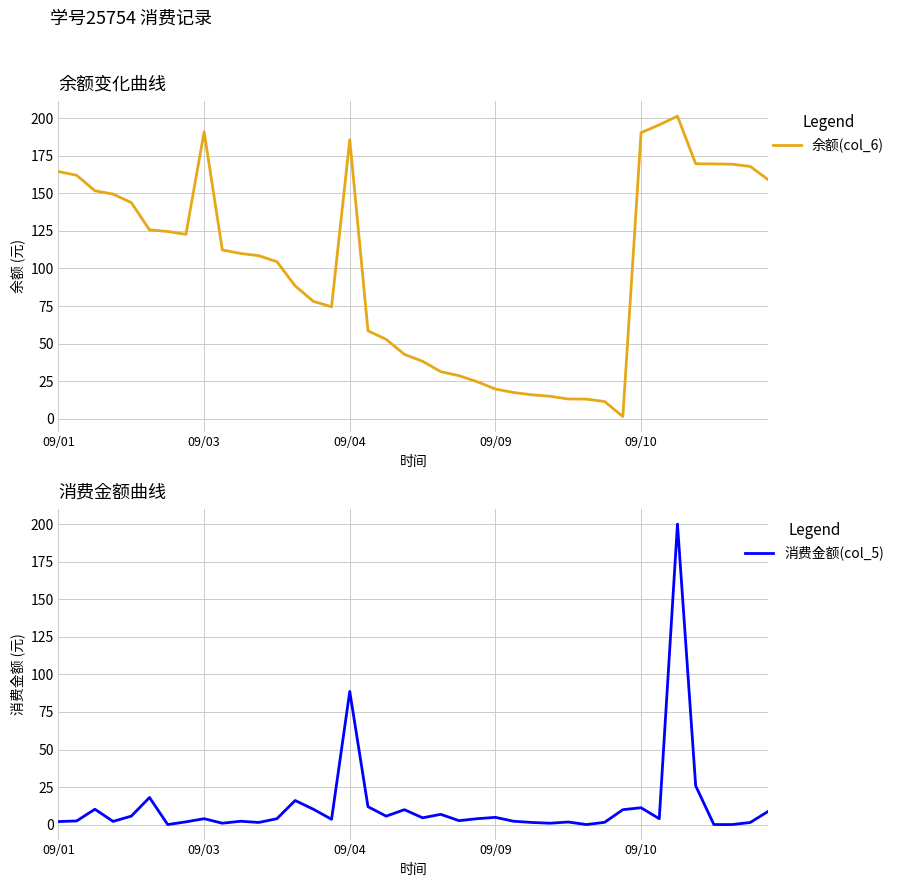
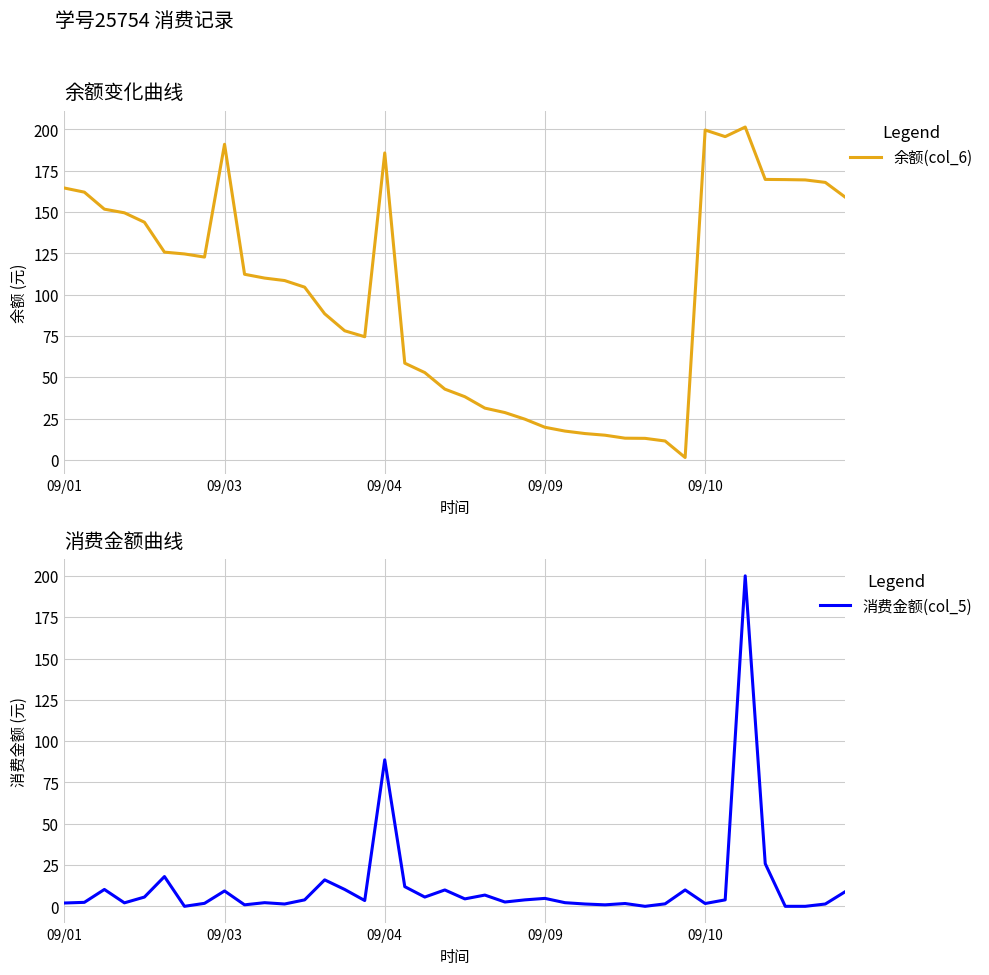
  {
    "余额变化曲线": {
      "09/01": 165,
      "09/03": 191,
      "09/04": 186,
      "09/09": 20,
-     "09/10": 190
+     "09/10": 200
    },
    "消费金额曲线": {
      "09/01": 2,
-     "09/03": 4,
+     "09/03": 9,
      "09/04": 89,
      "09/09": 5,
-     "09/10": 11
+     "09/10": 2
    }
  }
